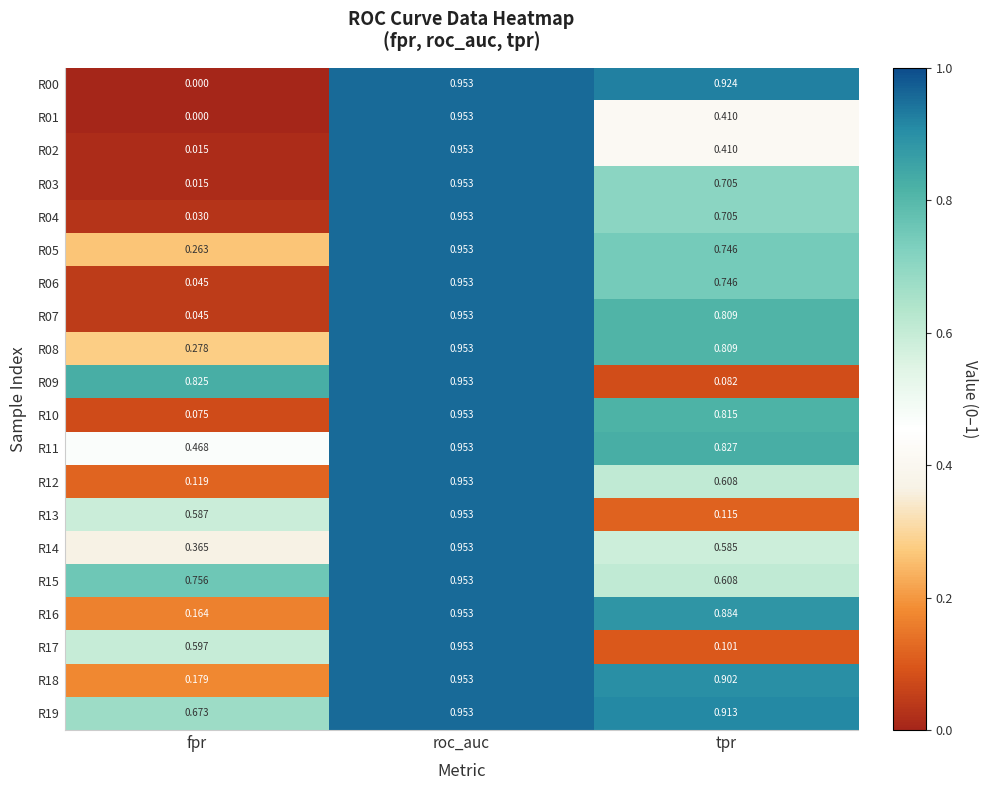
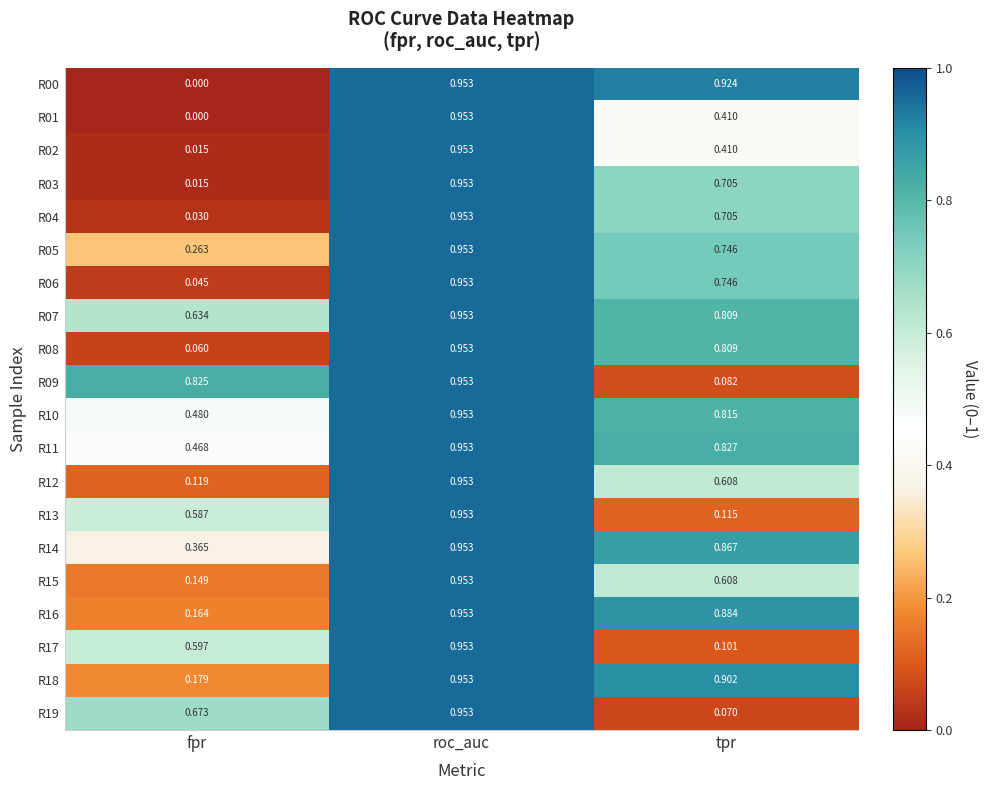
  {
    "R00": {
      "fpr": 0.000,
      "roc_auc": 0.953,
      "tpr": 0.924
    },
    "R01": {
      "fpr": 0.000,
      "roc_auc": 0.953,
      "tpr": 0.410
    },
    "R02": {
      "fpr": 0.015,
      "roc_auc": 0.953,
      "tpr": 0.410
    },
    "R03": {
      "fpr": 0.015,
      "roc_auc": 0.953,
      "tpr": 0.705
    },
    "R04": {
      "fpr": 0.030,
      "roc_auc": 0.953,
      "tpr": 0.705
    },
    "R05": {
      "fpr": 0.263,
      "roc_auc": 0.953,
      "tpr": 0.746
    },
    "R06": {
      "fpr": 0.045,
      "roc_auc": 0.953,
      "tpr": 0.746
    },
    "R07": {
-     "fpr": 0.045,
+     "fpr": 0.634,
      "roc_auc": 0.953,
      "tpr": 0.809
    },
    "R08": {
-     "fpr": 0.278,
+     "fpr": 0.060,
      "roc_auc": 0.953,
      "tpr": 0.809
    },
    "R09": {
      "fpr": 0.825,
      "roc_auc": 0.953,
      "tpr": 0.082
    },
    "R10": {
-     "fpr": 0.075,
+     "fpr": 0.480,
      "roc_auc": 0.953,
      "tpr": 0.815
    },
    "R11": {
      "fpr": 0.468,
      "roc_auc": 0.953,
      "tpr": 0.827
    },
    "R12": {
      "fpr": 0.119,
      "roc_auc": 0.953,
      "tpr": 0.608
    },
    "R13": {
      "fpr": 0.587,
      "roc_auc": 0.953,
      "tpr": 0.115
    },
    "R14": {
      "fpr": 0.365,
      "roc_auc": 0.953,
-     "tpr": 0.585
+     "tpr": 0.867
    },
    "R15": {
-     "fpr": 0.756,
+     "fpr": 0.149,
      "roc_auc": 0.953,
      "tpr": 0.608
    },
    "R16": {
      "fpr": 0.164,
      "roc_auc": 0.953,
      "tpr": 0.884
    },
    "R17": {
      "fpr": 0.597,
      "roc_auc": 0.953,
      "tpr": 0.101
    },
    "R18": {
      "fpr": 0.179,
      "roc_auc": 0.953,
      "tpr": 0.902
    },
    "R19": {
      "fpr": 0.673,
      "roc_auc": 0.953,
-     "tpr": 0.913
+     "tpr": 0.070
    }
  }
